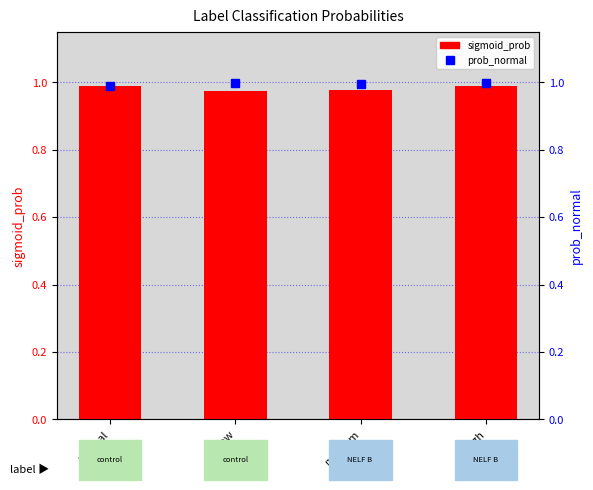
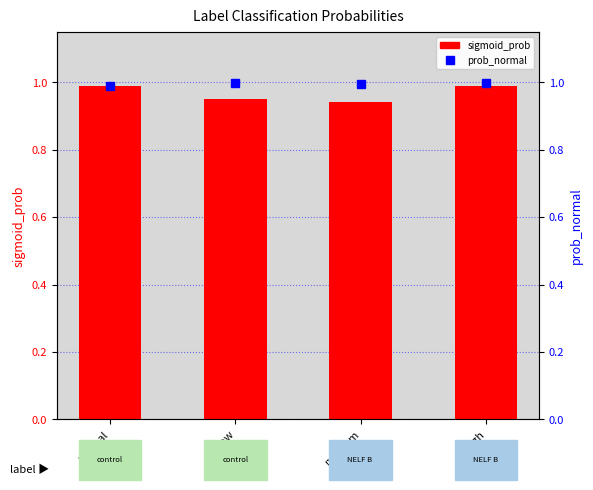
  {
    "sigmoid_prob": {
      "normal": 0.99,
-     "low": 0.97,
-     "medium": 0.98,
+     "low": 0.95,
+     "medium": 0.94,
      "high": 0.99
    },
    "prob_normal": {
      "normal": 0.99,
      "low": 1.00,
      "medium": 1.00,
      "high": 1.00
    }
  }
